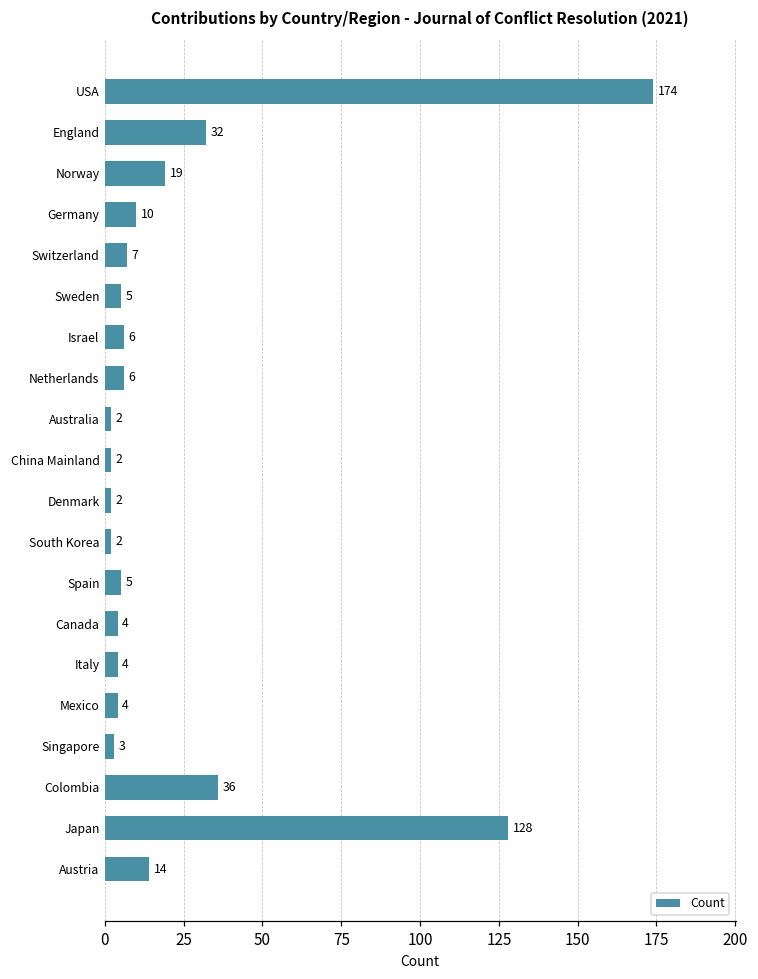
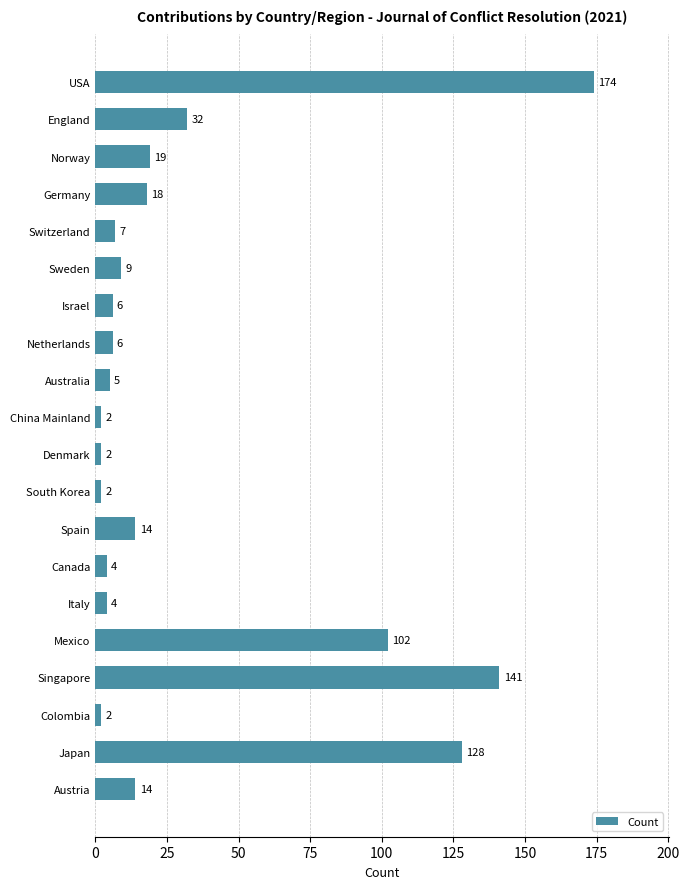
  {
    "USA": 174,
    "England": 32,
    "Norway": 19,
-   "Germany": 10,
+   "Germany": 18,
    "Switzerland": 7,
-   "Sweden": 5,
+   "Sweden": 9,
    "Israel": 6,
    "Netherlands": 6,
-   "Australia": 2,
+   "Australia": 5,
    "China Mainland": 2,
    "Denmark": 2,
    "South Korea": 2,
-   "Spain": 5,
+   "Spain": 14,
    "Canada": 4,
    "Italy": 4,
-   "Mexico": 4,
-   "Singapore": 3,
-   "Colombia": 36,
+   "Mexico": 102,
+   "Singapore": 141,
+   "Colombia": 2,
    "Japan": 128,
    "Austria": 14
  }
